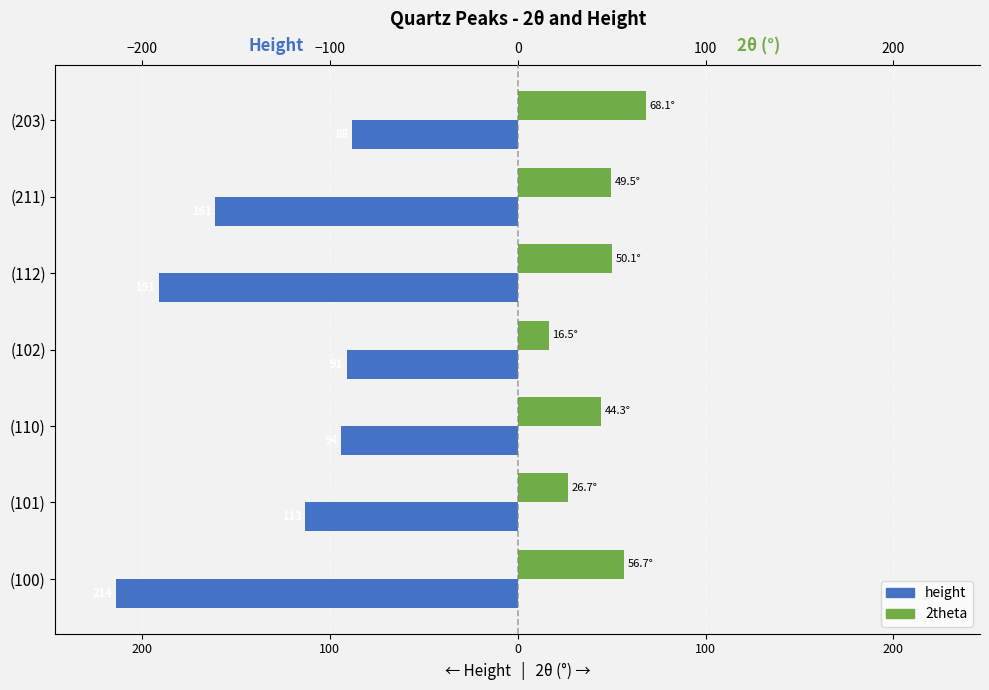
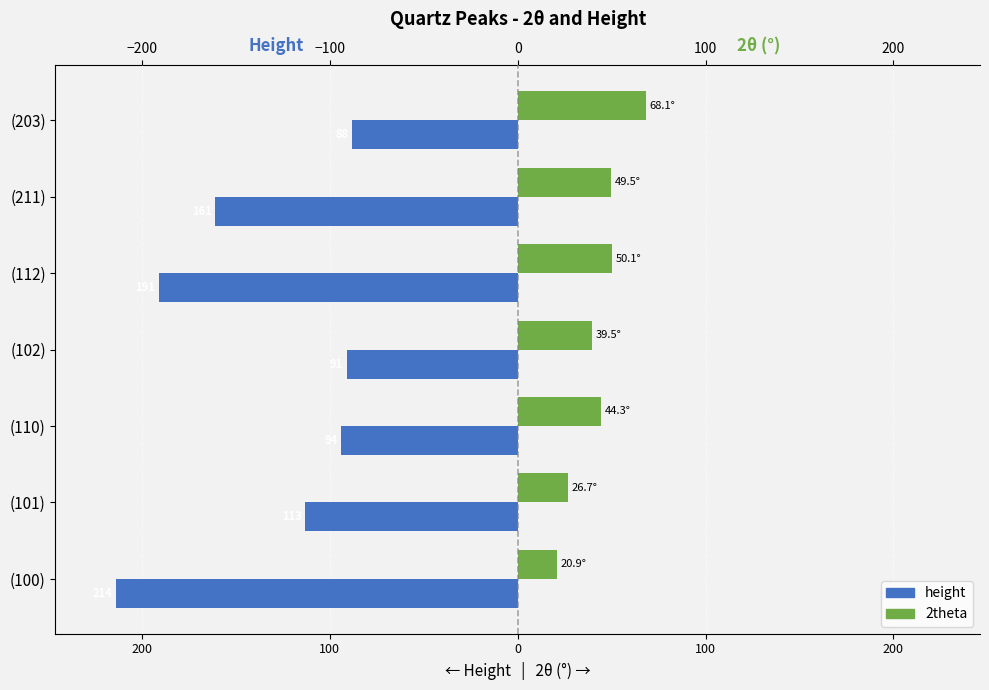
  {
    "2theta": {
      "(203)": "68.1°",
      "(211)": "49.5°",
      "(112)": "50.1°",
-     "(102)": "16.5°",
+     "(102)": "39.5°",
      "(110)": "44.3°",
      "(101)": "26.7°",
-     "(100)": "56.7°"
+     "(100)": "20.9°"
    }
  }
